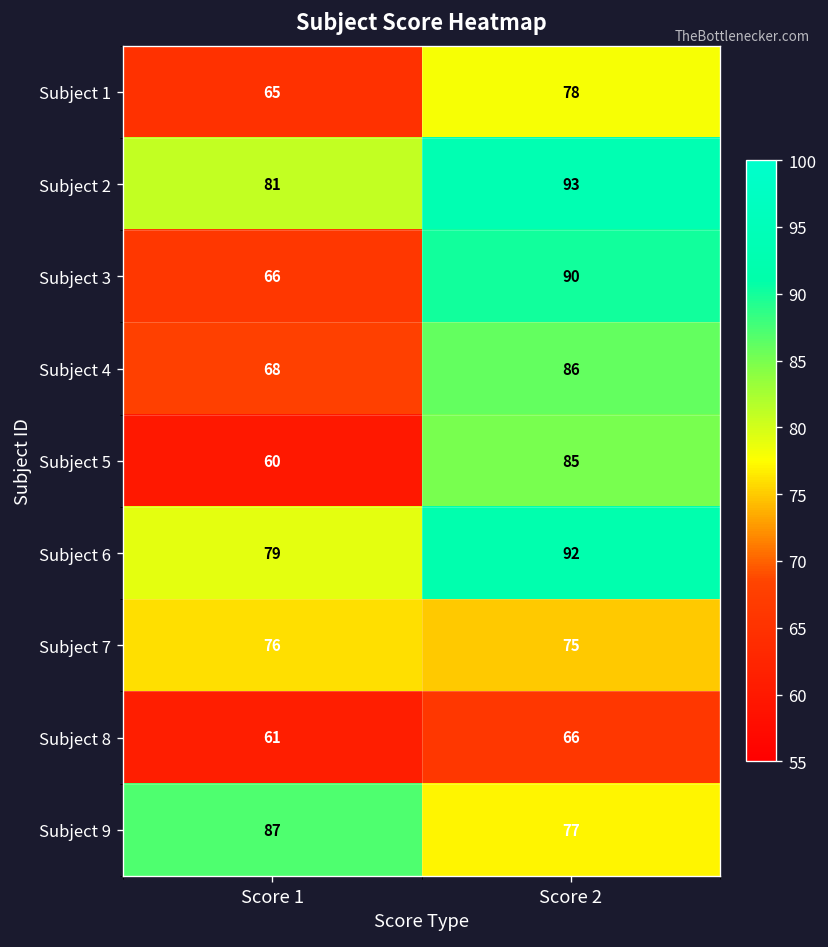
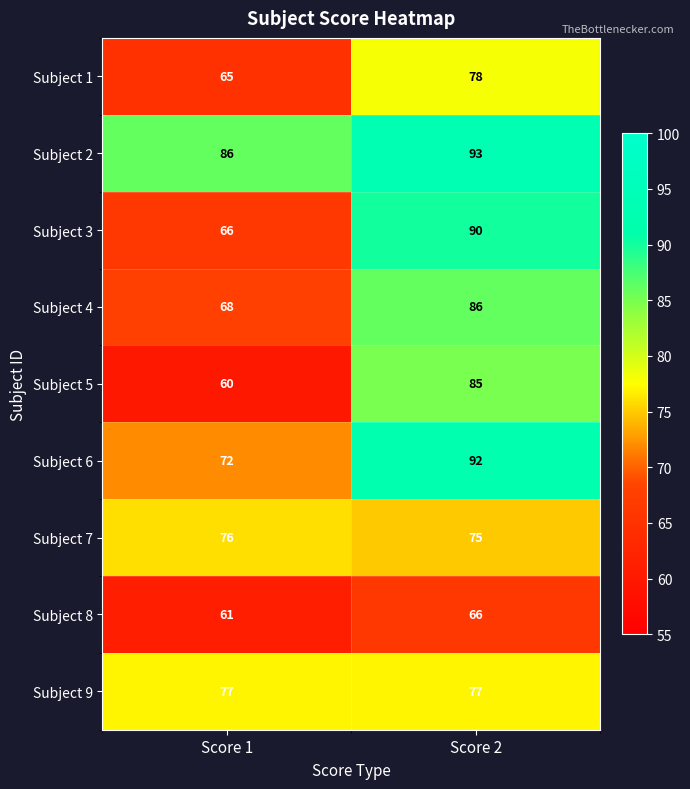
  {
    "Subject 1": {
      "Score 1": 65,
      "Score 2": 78
    },
    "Subject 2": {
-     "Score 1": 81,
+     "Score 1": 86,
      "Score 2": 93
    },
    "Subject 3": {
      "Score 1": 66,
      "Score 2": 90
    },
    "Subject 4": {
      "Score 1": 68,
      "Score 2": 86
    },
    "Subject 5": {
      "Score 1": 60,
      "Score 2": 85
    },
    "Subject 6": {
-     "Score 1": 79,
+     "Score 1": 72,
      "Score 2": 92
    },
    "Subject 7": {
      "Score 1": 76,
      "Score 2": 75
    },
    "Subject 8": {
      "Score 1": 61,
      "Score 2": 66
    },
    "Subject 9": {
-     "Score 1": 87,
+     "Score 1": 77,
      "Score 2": 77
    }
  }
